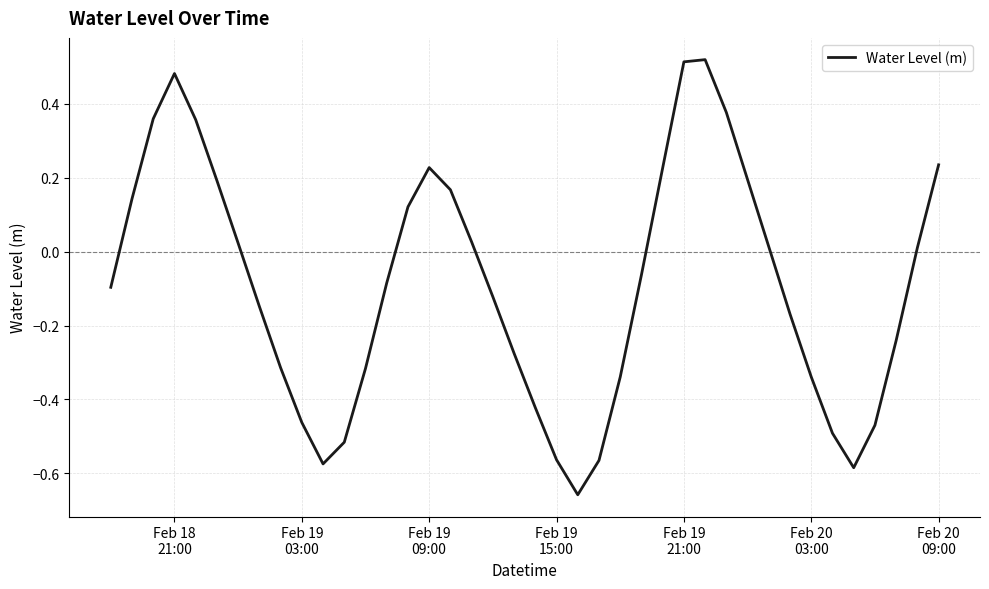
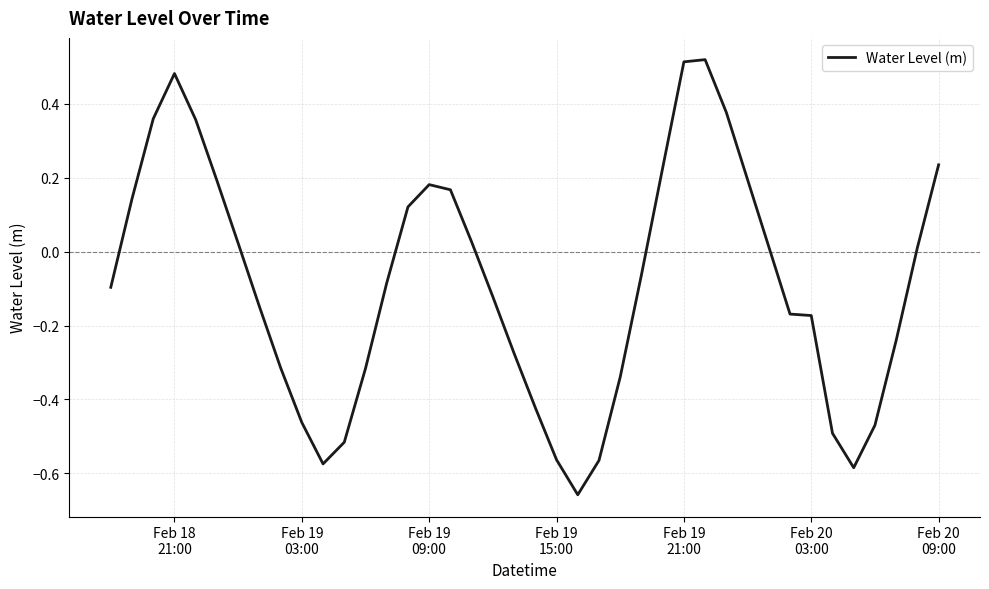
  {
    "Feb 18 21:00": 0.48,
    "Feb 19 03:00": -0.46,
-   "Feb 19 09:00": 0.23,
+   "Feb 19 09:00": 0.18,
    "Feb 19 15:00": -0.56,
    "Feb 19 21:00": 0.51,
-   "Feb 20 03:00": -0.34,
+   "Feb 20 03:00": -0.17,
    "Feb 20 09:00": 0.23
  }
